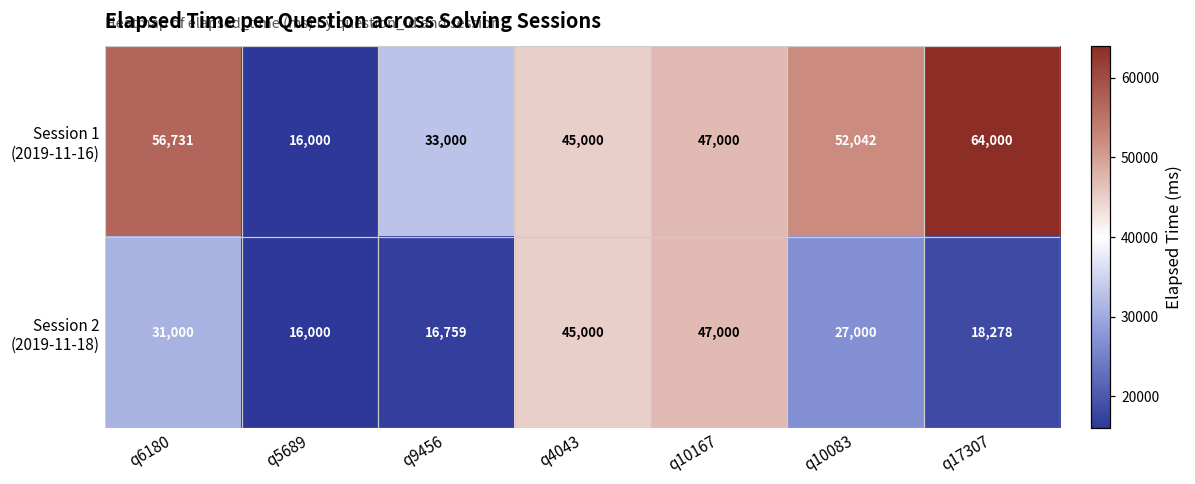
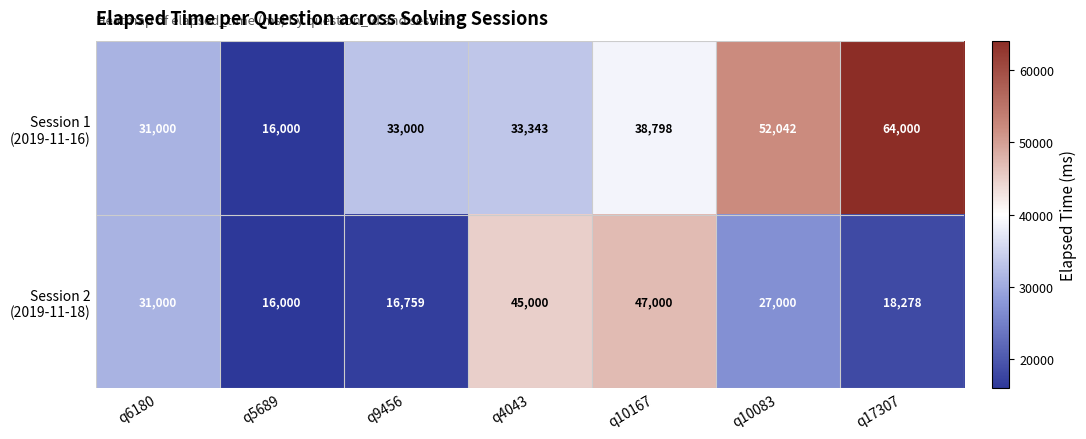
  {
    "Session 1 (2019-11-16)": {
-     "q6180": "56,731",
+     "q6180": "31,000",
      "q5689": "16,000",
      "q9456": "33,000",
-     "q4043": "45,000",
-     "q10167": "47,000",
+     "q4043": "33,343",
+     "q10167": "38,798",
      "q10083": "52,042",
      "q17307": "64,000"
    },
    "Session 2 (2019-11-18)": {
      "q6180": "31,000",
      "q5689": "16,000",
      "q9456": "16,759",
      "q4043": "45,000",
      "q10167": "47,000",
      "q10083": "27,000",
      "q17307": "18,278"
    }
  }
